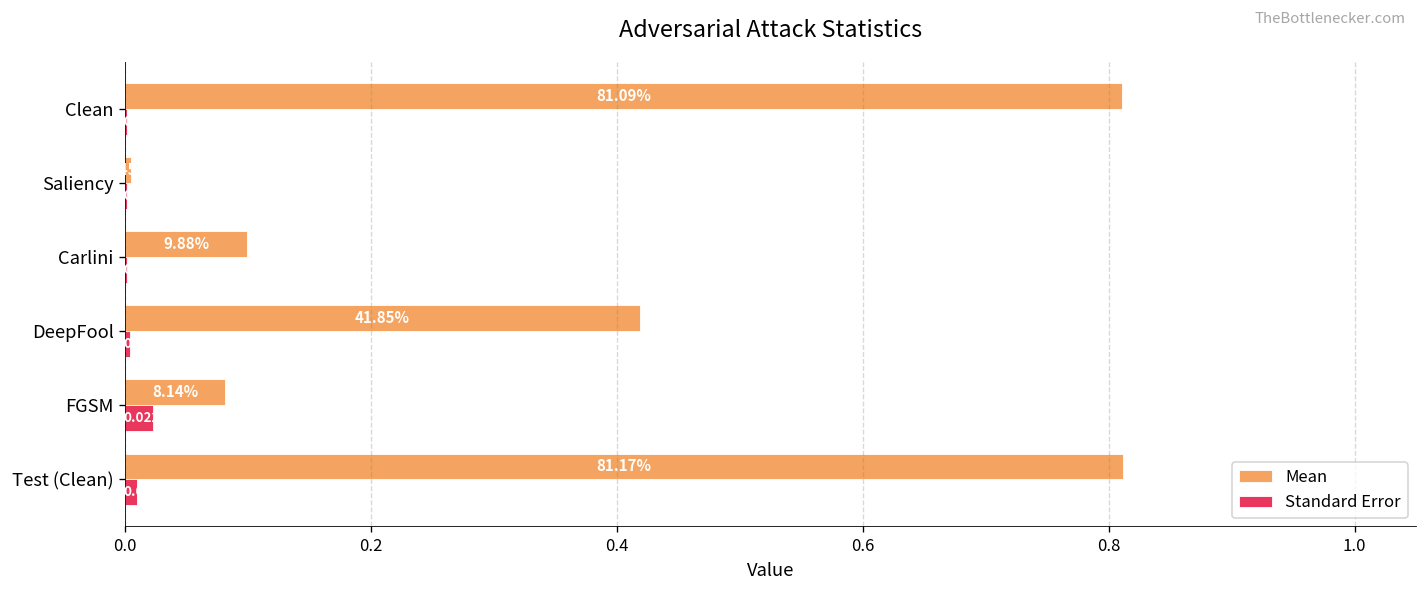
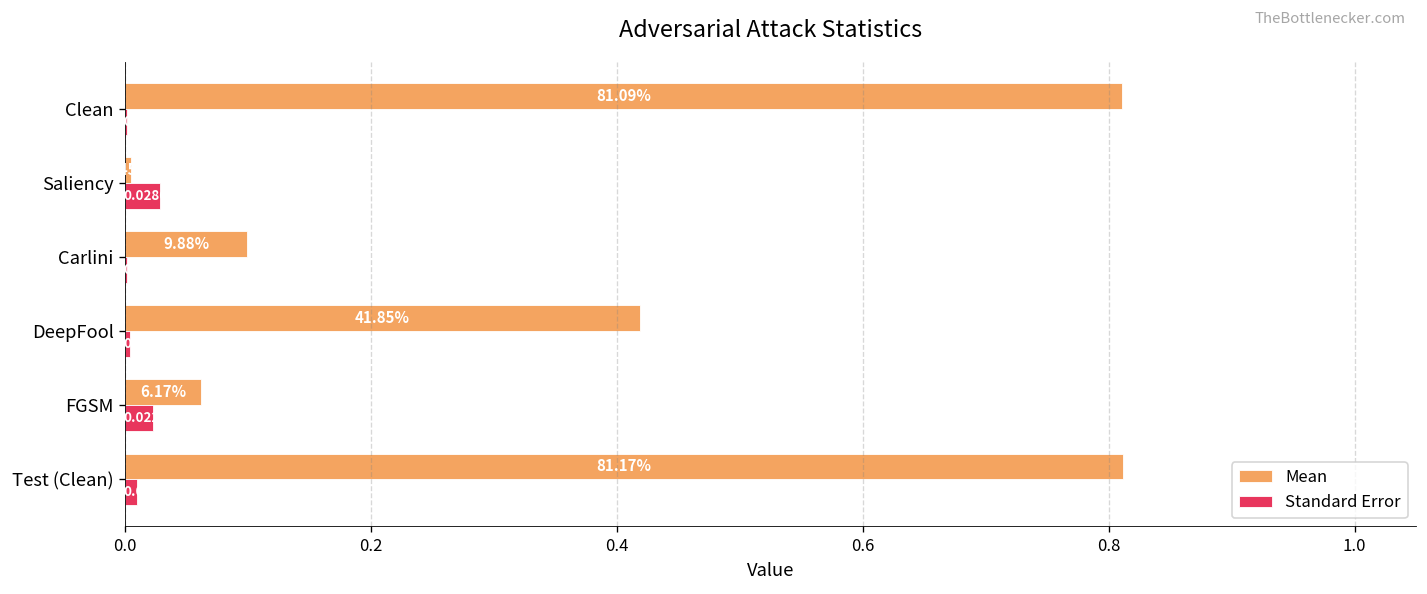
  {
    "Mean": {
      "Clean": "81.09%",
      "Carlini": "9.88%",
      "DeepFool": "41.85%",
-     "FGSM": "8.14%",
+     "FGSM": "6.17%",
      "Test (Clean)": "81.17%"
    },
    "Standard Error": {
-     "Saliency": "0.001",
+     "Saliency": "0.029",
      "DeepFool": "0.004",
      "FGSM": "0.023",
      "Test (Clean)": "0.010"
    }
  }
